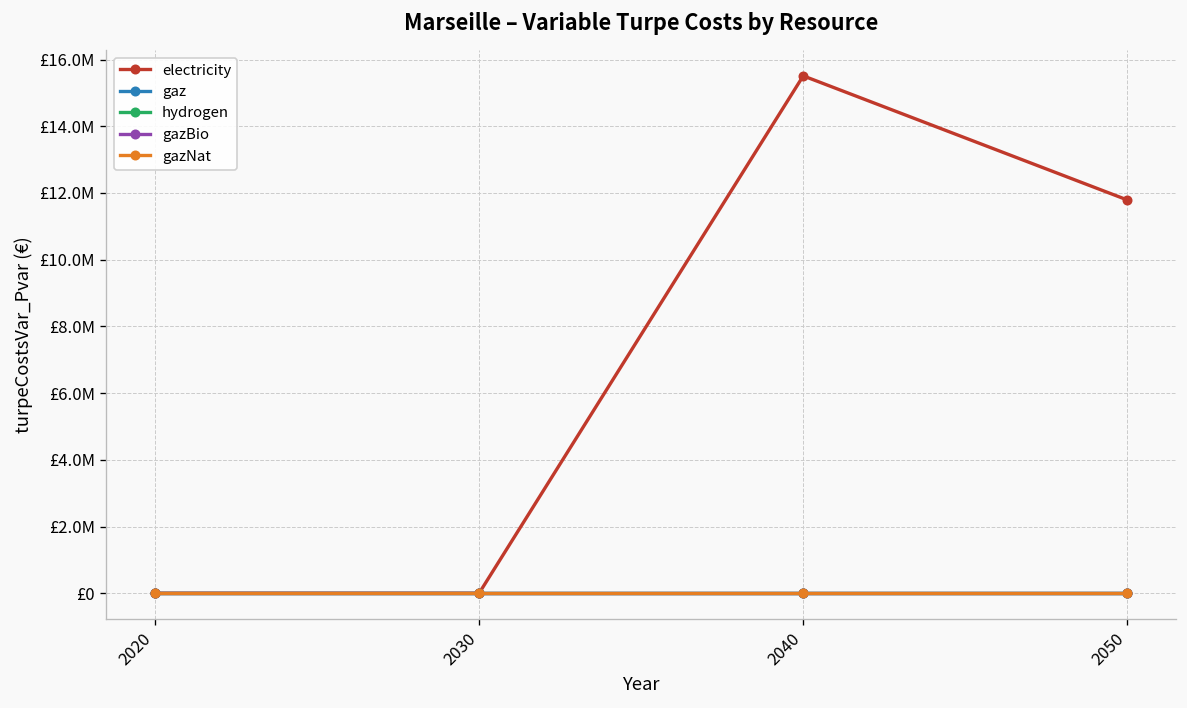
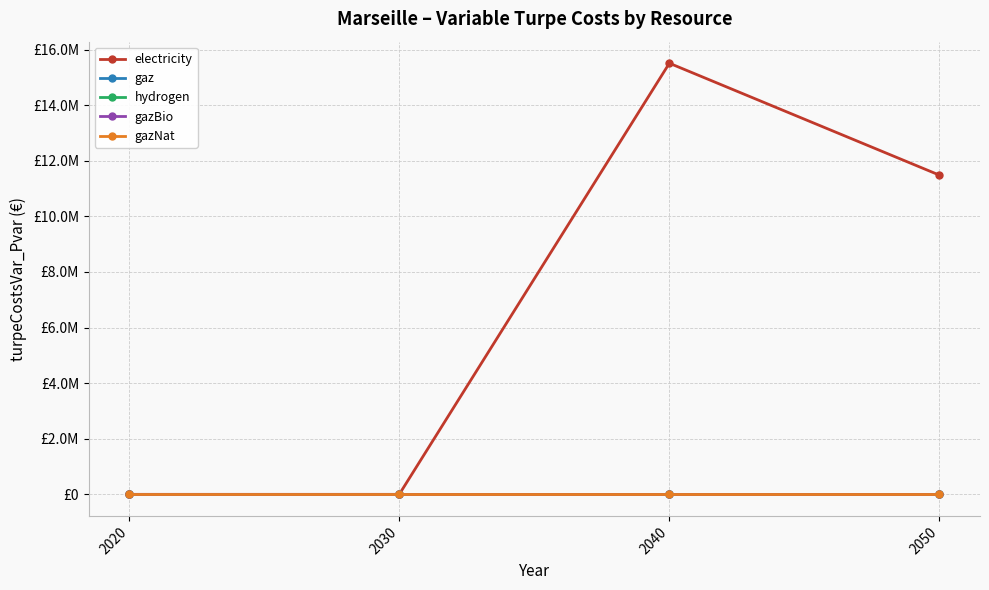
  {
    "electricity": {
      "2040": "£15500000",
-     "2050": "£11800000"
+     "2050": "£11500000"
    },
    "gazNat": {
      "2040": "£0",
      "2050": "£0"
    }
  }
